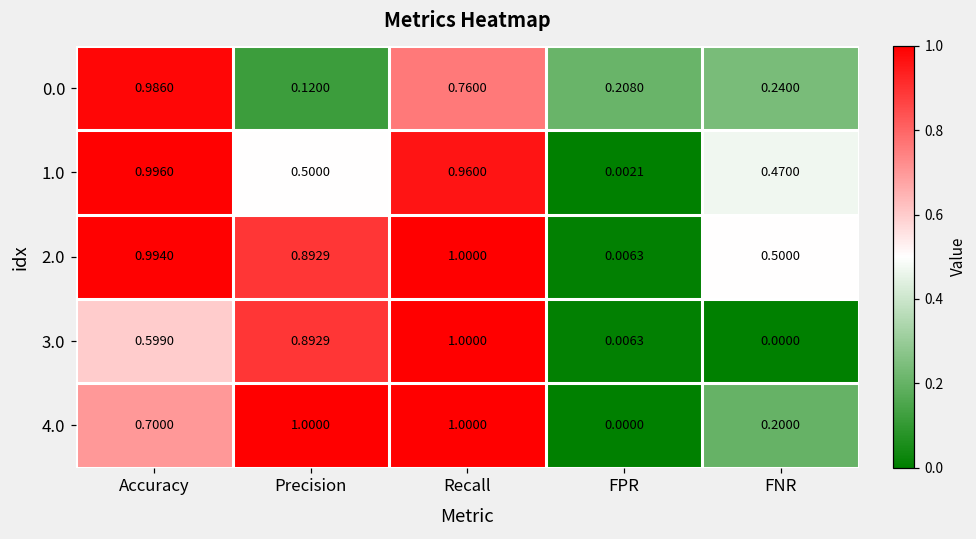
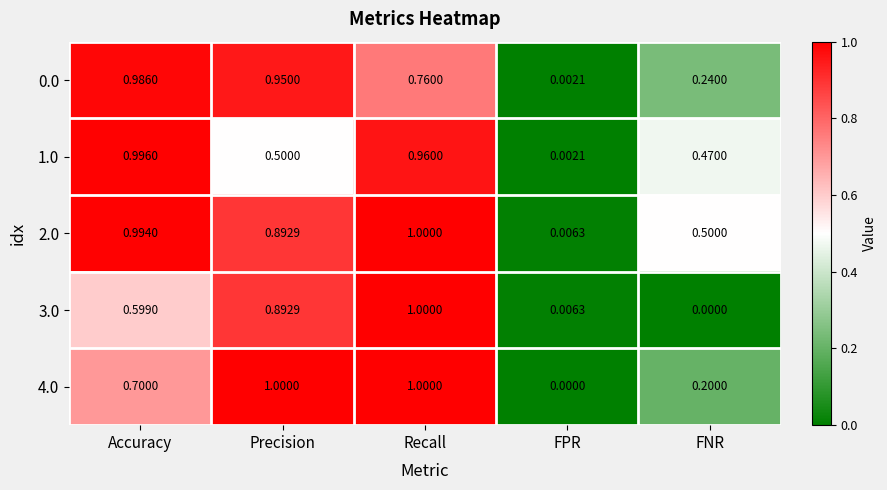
  {
    "0.0": {
      "Accuracy": 0.9860,
-     "Precision": 0.1200,
+     "Precision": 0.9500,
      "Recall": 0.7600,
-     "FPR": 0.2080,
+     "FPR": 0.0021,
      "FNR": 0.2400
    },
    "1.0": {
      "Accuracy": 0.9960,
      "Precision": 0.5000,
      "Recall": 0.9600,
      "FPR": 0.0021,
      "FNR": 0.4700
    },
    "2.0": {
      "Accuracy": 0.9940,
      "Precision": 0.8929,
      "Recall": 1.0000,
      "FPR": 0.0063,
      "FNR": 0.5000
    },
    "3.0": {
      "Accuracy": 0.5990,
      "Precision": 0.8929,
      "Recall": 1.0000,
      "FPR": 0.0063,
      "FNR": 0.0000
    },
    "4.0": {
      "Accuracy": 0.7000,
      "Precision": 1.0000,
      "Recall": 1.0000,
      "FPR": 0.0000,
      "FNR": 0.2000
    }
  }
